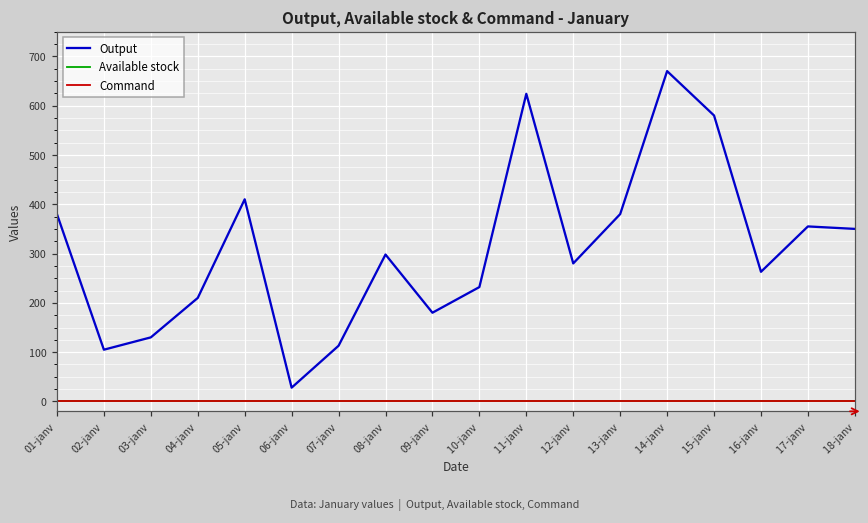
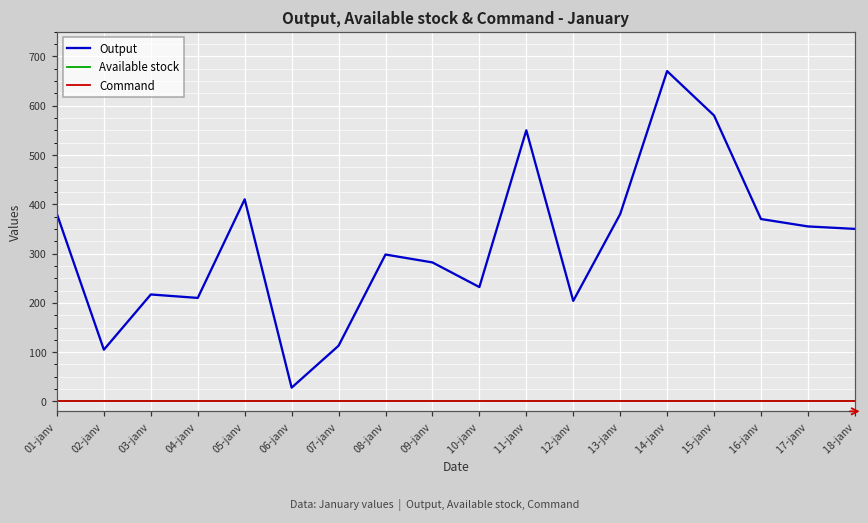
  {
    "Output": {
      "01-janv": 380,
      "02-janv": 110,
-     "03-janv": 130,
+     "03-janv": 220,
      "04-janv": 210,
      "05-janv": 410,
      "06-janv": 30,
      "07-janv": 110,
      "08-janv": 300,
-     "09-janv": 180,
+     "09-janv": 280,
      "10-janv": 230,
-     "11-janv": 620,
-     "12-janv": 280,
+     "11-janv": 550,
+     "12-janv": 200,
      "13-janv": 380,
      "14-janv": 670,
      "15-janv": 580,
-     "16-janv": 260,
+     "16-janv": 370,
      "17-janv": 360,
      "18-janv": 350
    },
    "Command": {
      "01-janv": 0,
      "02-janv": 0,
      "03-janv": 0,
      "04-janv": 0,
      "05-janv": 0,
      "06-janv": 0,
      "07-janv": 0,
      "08-janv": 0,
      "09-janv": 0,
      "10-janv": 0,
      "11-janv": 0,
      "12-janv": 0,
      "13-janv": 0,
      "14-janv": 0,
      "15-janv": 0,
      "16-janv": 0,
      "17-janv": 0,
      "18-janv": 0
    }
  }
